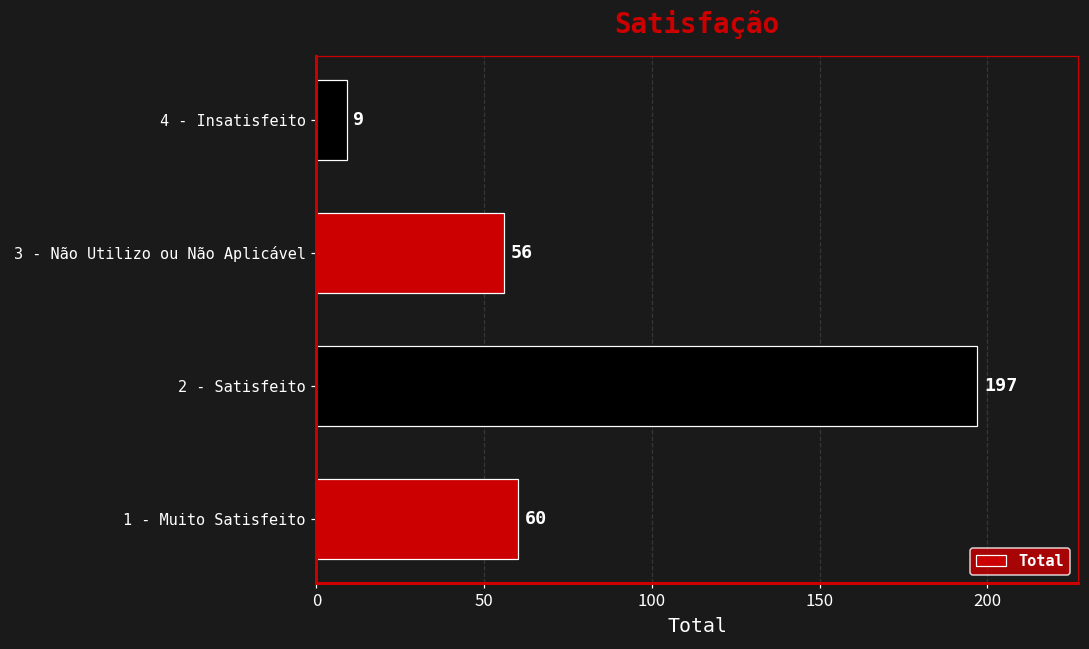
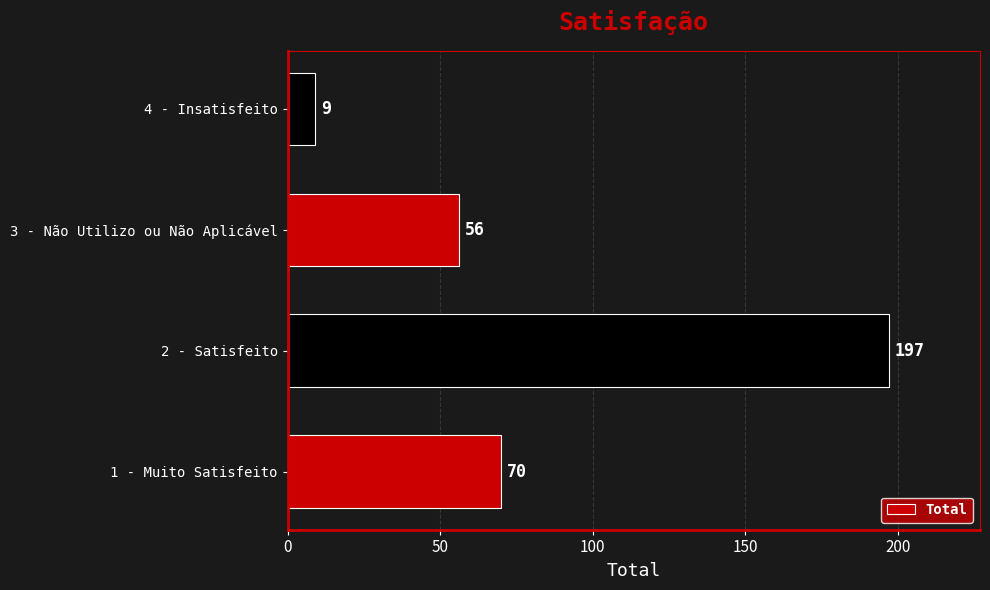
  {
    "4 - Insatisfeito": 9,
    "3 - Não Utilizo ou Não Aplicável": 56,
    "2 - Satisfeito": 197,
-   "1 - Muito Satisfeito": 60
+   "1 - Muito Satisfeito": 70
  }
